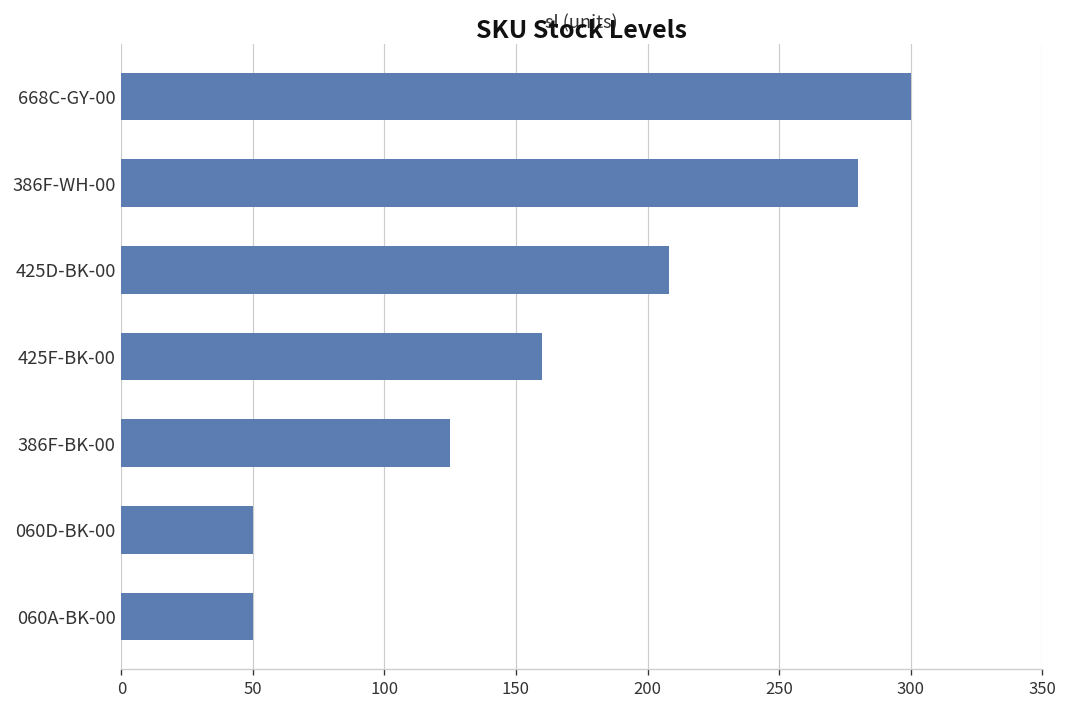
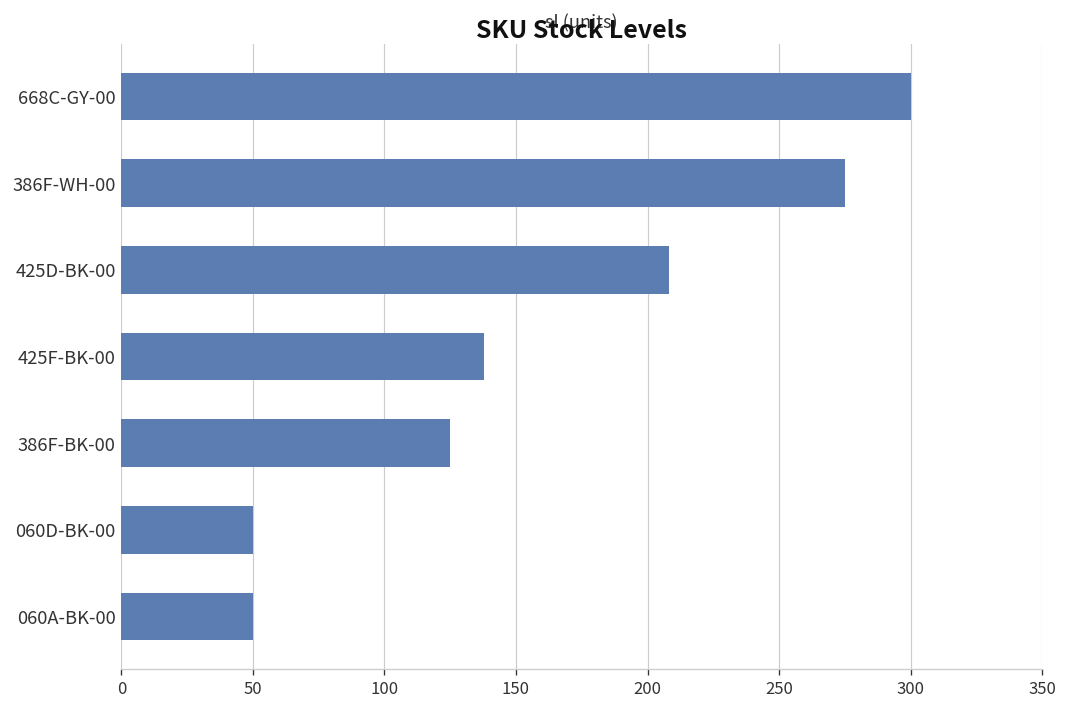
  {
    "668C-GY-00": 300,
-   "386F-WH-00": 280,
+   "386F-WH-00": 275,
    "425D-BK-00": 208,
-   "425F-BK-00": 160,
+   "425F-BK-00": 138,
    "386F-BK-00": 125,
    "060D-BK-00": 50,
    "060A-BK-00": 50
  }
